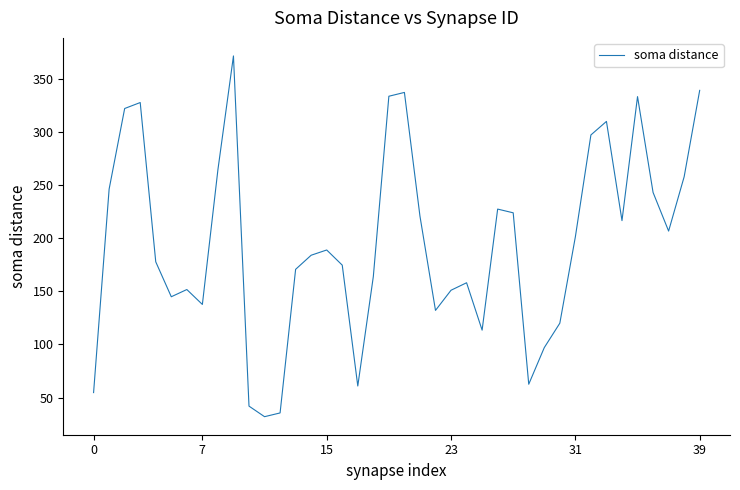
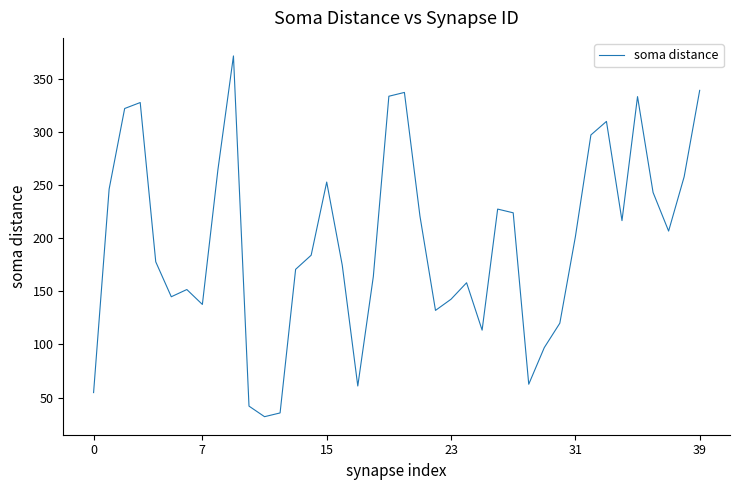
  {
    "0": 55,
    "7": 138,
-   "15": 189,
-   "23": 151,
+   "15": 253,
+   "23": 143,
    "31": 201,
    "39": 339
  }
